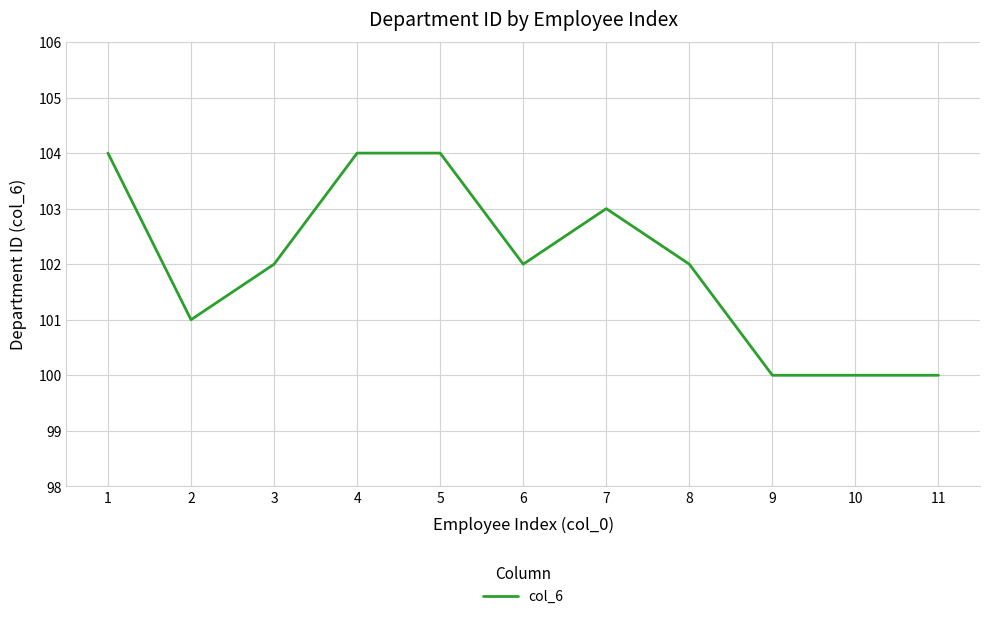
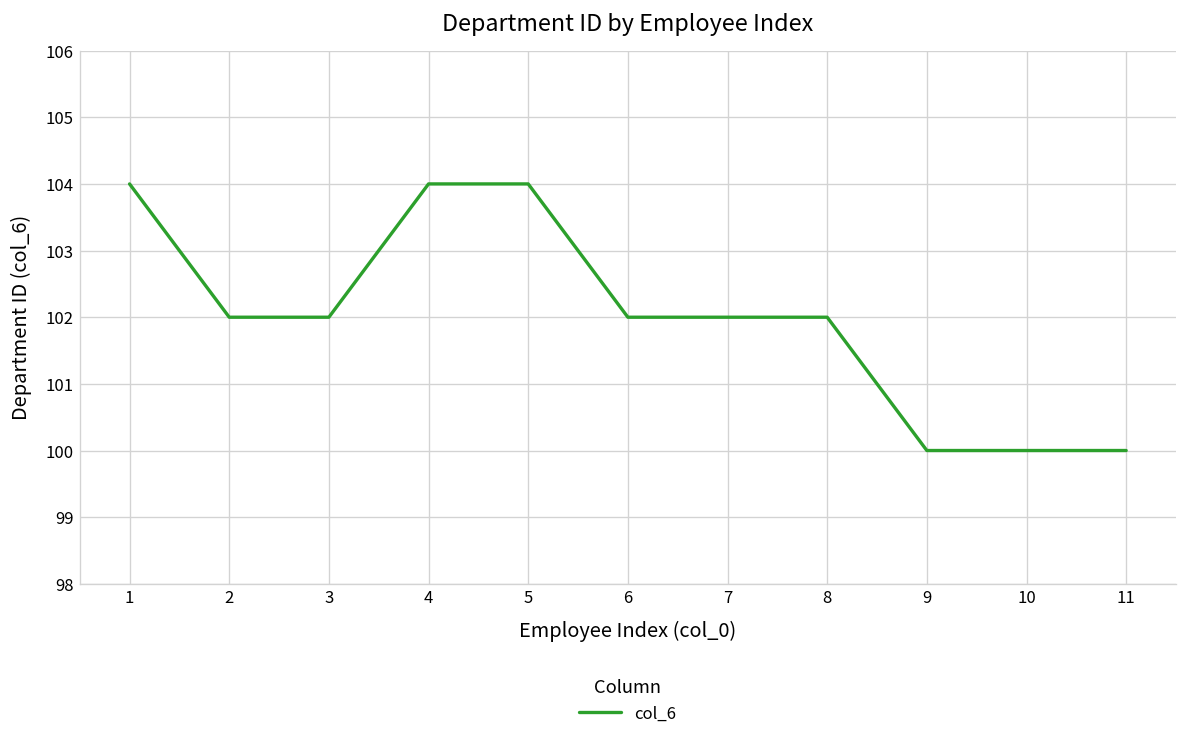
  {
    "1": 104,
-   "2": 101,
+   "2": 102,
    "3": 102,
    "4": 104,
    "5": 104,
    "6": 102,
-   "7": 103,
+   "7": 102,
    "8": 102,
    "9": 100,
    "10": 100,
    "11": 100
  }
